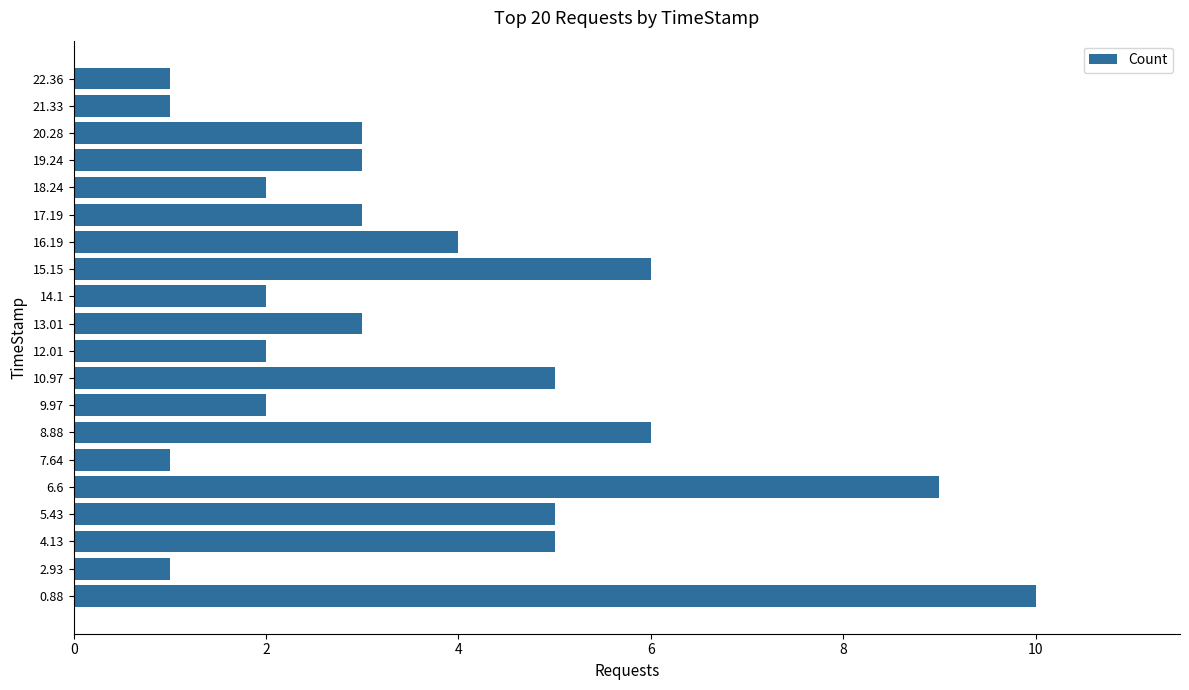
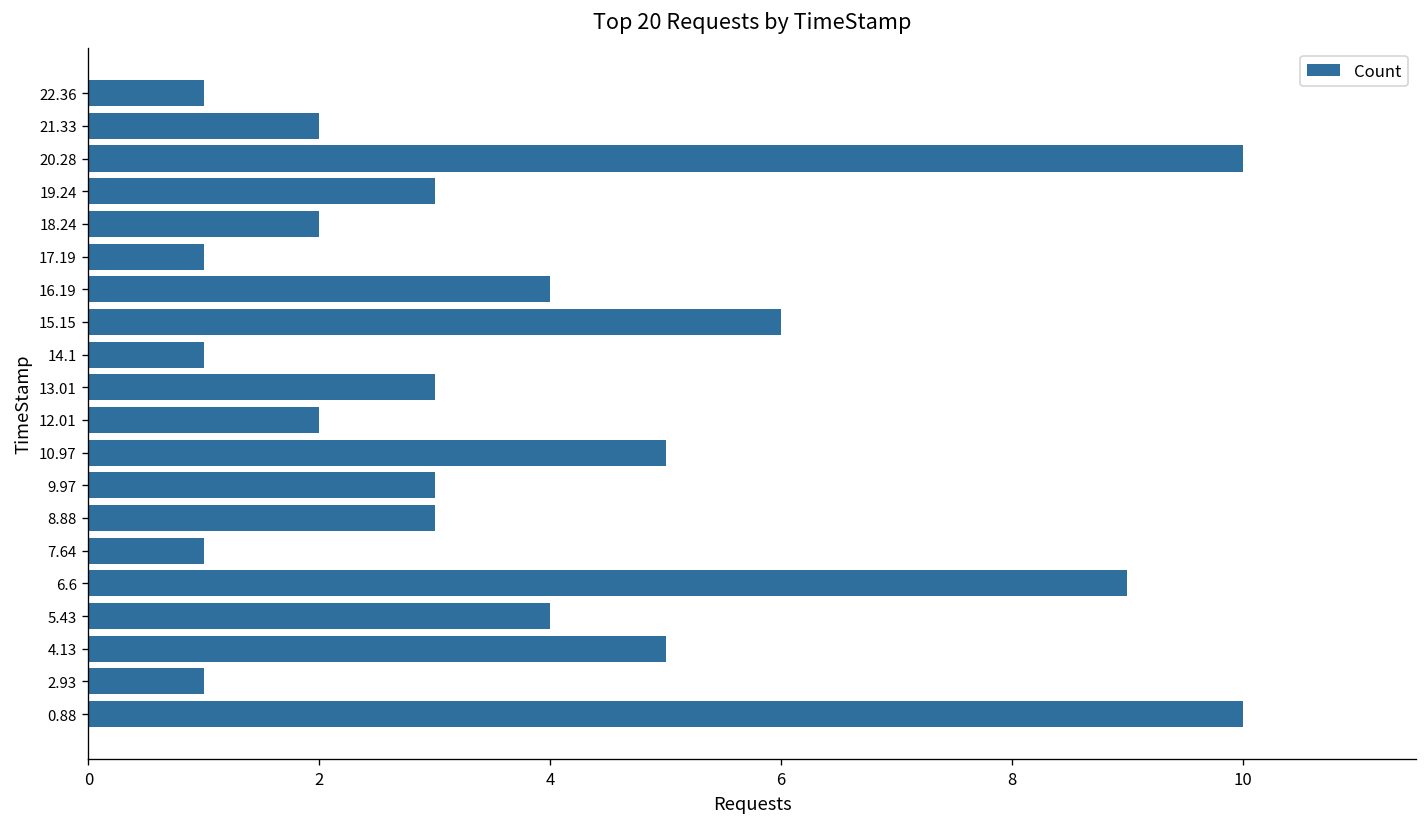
  {
    "22.36": 1,
-   "21.33": 1,
-   "20.28": 3,
+   "21.33": 2,
+   "20.28": 10,
    "19.24": 3,
    "18.24": 2,
-   "17.19": 3,
+   "17.19": 1,
    "16.19": 4,
    "15.15": 6,
-   "14.1": 2,
+   "14.1": 1,
    "13.01": 3,
    "12.01": 2,
    "10.97": 5,
-   "9.97": 2,
-   "8.88": 6,
+   "9.97": 3,
+   "8.88": 3,
    "7.64": 1,
    "6.6": 9,
-   "5.43": 5,
+   "5.43": 4,
    "4.13": 5,
    "2.93": 1,
    "0.88": 10
  }
